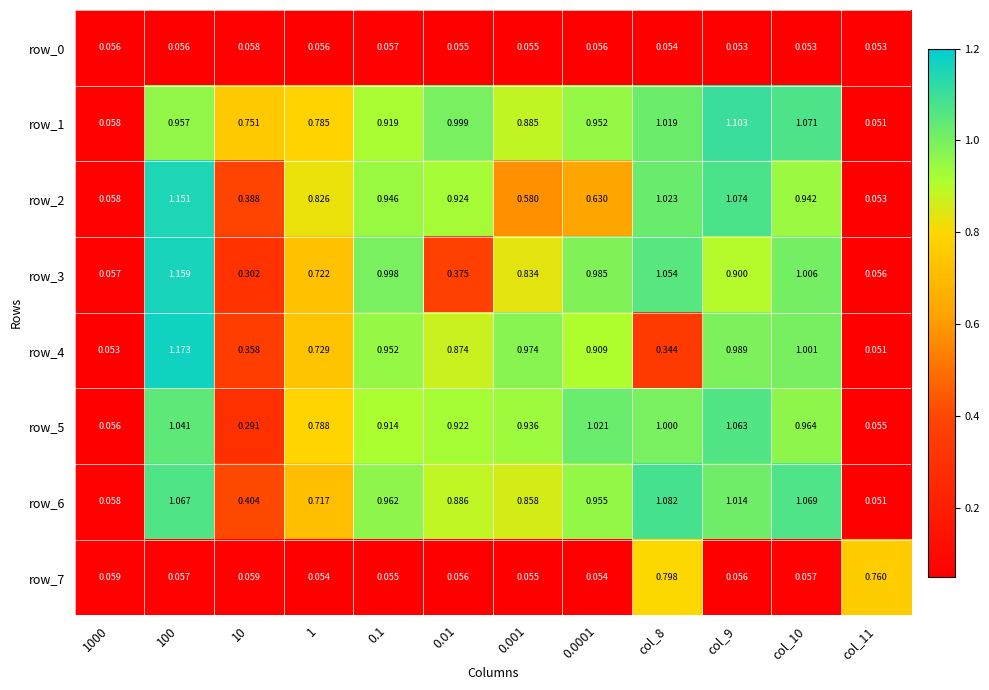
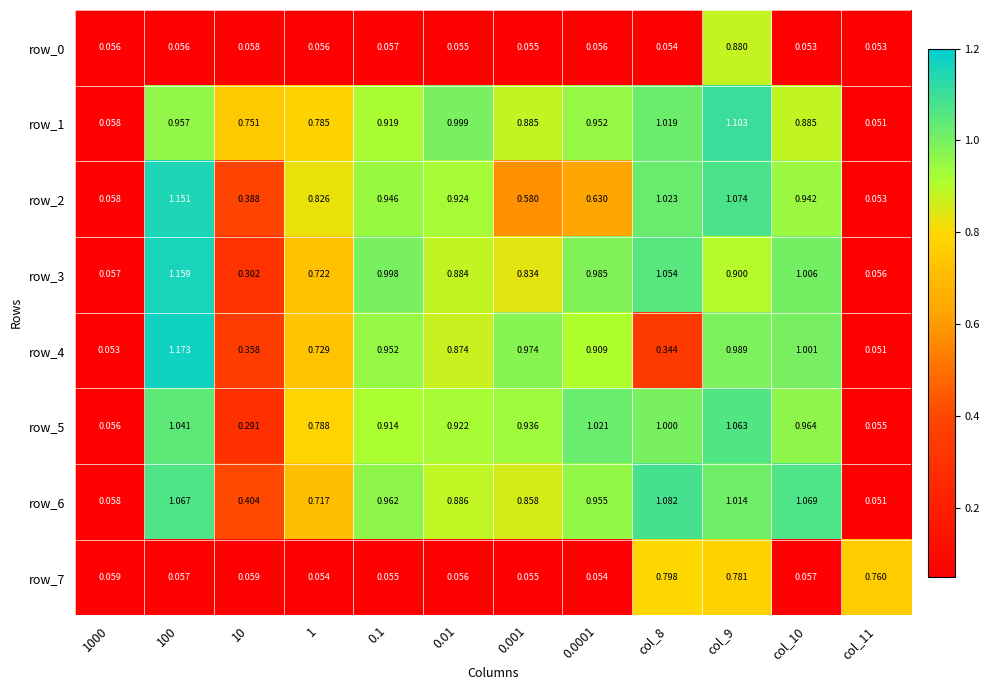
  {
    "row_0": {
      "1000": 0.056,
      "100": 0.056,
      "10": 0.058,
      "1": 0.056,
      "0.1": 0.057,
      "0.01": 0.055,
      "0.001": 0.055,
      "0.0001": 0.056,
      "col_8": 0.054,
-     "col_9": 0.053,
+     "col_9": 0.880,
      "col_10": 0.053,
      "col_11": 0.053
    },
    "row_1": {
      "1000": 0.058,
      "100": 0.957,
      "10": 0.751,
      "1": 0.785,
      "0.1": 0.919,
      "0.01": 0.999,
      "0.001": 0.885,
      "0.0001": 0.952,
      "col_8": 1.019,
      "col_9": 1.103,
-     "col_10": 1.071,
+     "col_10": 0.885,
      "col_11": 0.051
    },
    "row_2": {
      "1000": 0.058,
      "100": 1.151,
      "10": 0.388,
      "1": 0.826,
      "0.1": 0.946,
      "0.01": 0.924,
      "0.001": 0.580,
      "0.0001": 0.630,
      "col_8": 1.023,
      "col_9": 1.074,
      "col_10": 0.942,
      "col_11": 0.053
    },
    "row_3": {
      "1000": 0.057,
      "100": 1.159,
      "10": 0.302,
      "1": 0.722,
      "0.1": 0.998,
-     "0.01": 0.375,
+     "0.01": 0.884,
      "0.001": 0.834,
      "0.0001": 0.985,
      "col_8": 1.054,
      "col_9": 0.900,
      "col_10": 1.006,
      "col_11": 0.056
    },
    "row_4": {
      "1000": 0.053,
      "100": 1.173,
      "10": 0.358,
      "1": 0.729,
      "0.1": 0.952,
      "0.01": 0.874,
      "0.001": 0.974,
      "0.0001": 0.909,
      "col_8": 0.344,
      "col_9": 0.989,
      "col_10": 1.001,
      "col_11": 0.051
    },
    "row_5": {
      "1000": 0.056,
      "100": 1.041,
      "10": 0.291,
      "1": 0.788,
      "0.1": 0.914,
      "0.01": 0.922,
      "0.001": 0.936,
      "0.0001": 1.021,
      "col_8": 1.000,
      "col_9": 1.063,
      "col_10": 0.964,
      "col_11": 0.055
    },
    "row_6": {
      "1000": 0.058,
      "100": 1.067,
      "10": 0.404,
      "1": 0.717,
      "0.1": 0.962,
      "0.01": 0.886,
      "0.001": 0.858,
      "0.0001": 0.955,
      "col_8": 1.082,
      "col_9": 1.014,
      "col_10": 1.069,
      "col_11": 0.051
    },
    "row_7": {
      "1000": 0.059,
      "100": 0.057,
      "10": 0.059,
      "1": 0.054,
      "0.1": 0.055,
      "0.01": 0.056,
      "0.001": 0.055,
      "0.0001": 0.054,
      "col_8": 0.798,
-     "col_9": 0.056,
+     "col_9": 0.781,
      "col_10": 0.057,
      "col_11": 0.760
    }
  }
